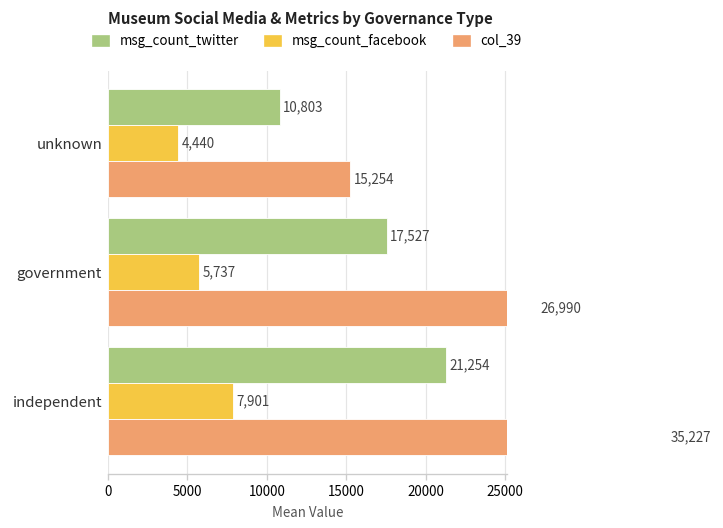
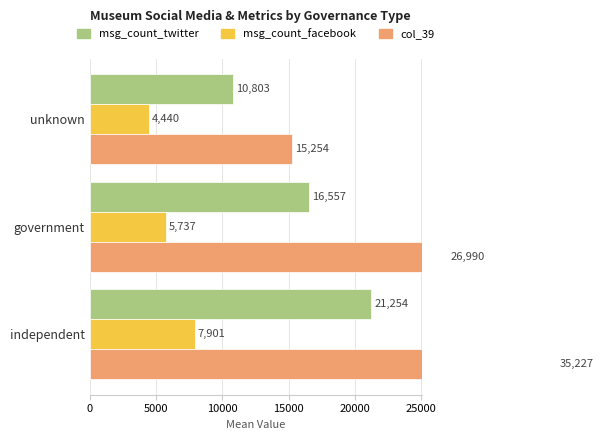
  {
    "msg_count_twitter": {
      "unknown": "10,803",
-     "government": "17,527",
+     "government": "16,557",
      "independent": "21,254"
    }
  }
